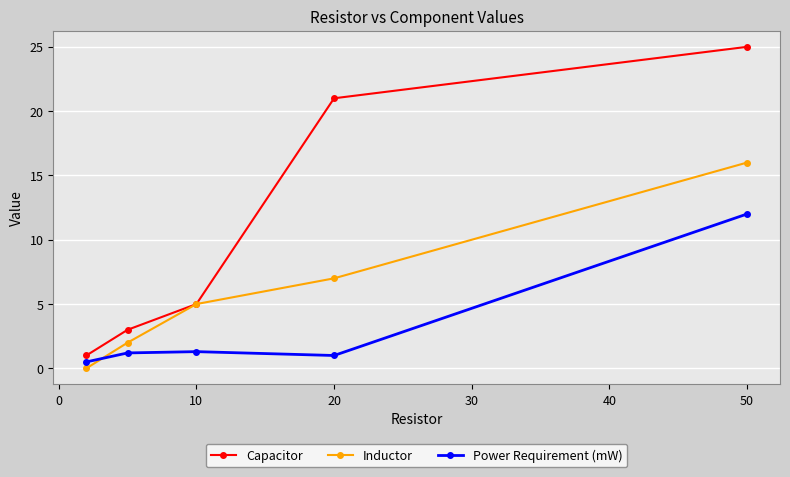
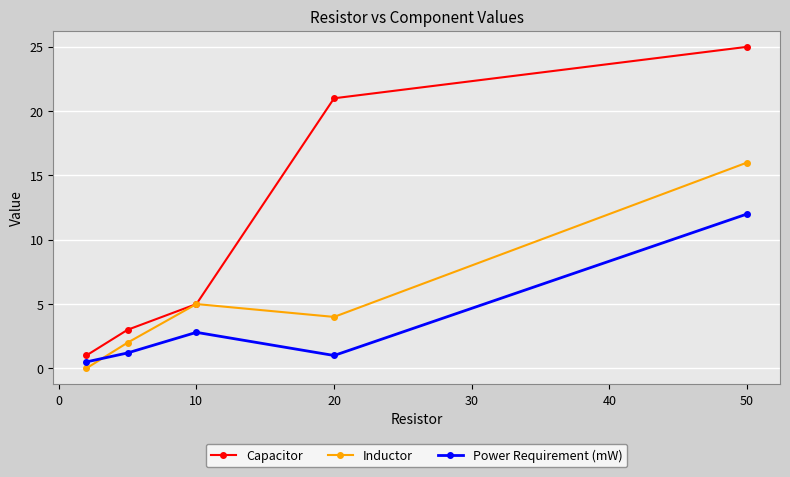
  {
    "Capacitor": {
      "20": 21.0,
      "50": 25.0
    },
    "Inductor": {
-     "20": 7,
+     "20": 4,
      "50": 16
    },
    "Power Requirement (mW)": {
-     "10": 1.3,
+     "10": 2.8,
      "20": 1.0,
      "50": 12.0
    }
  }
